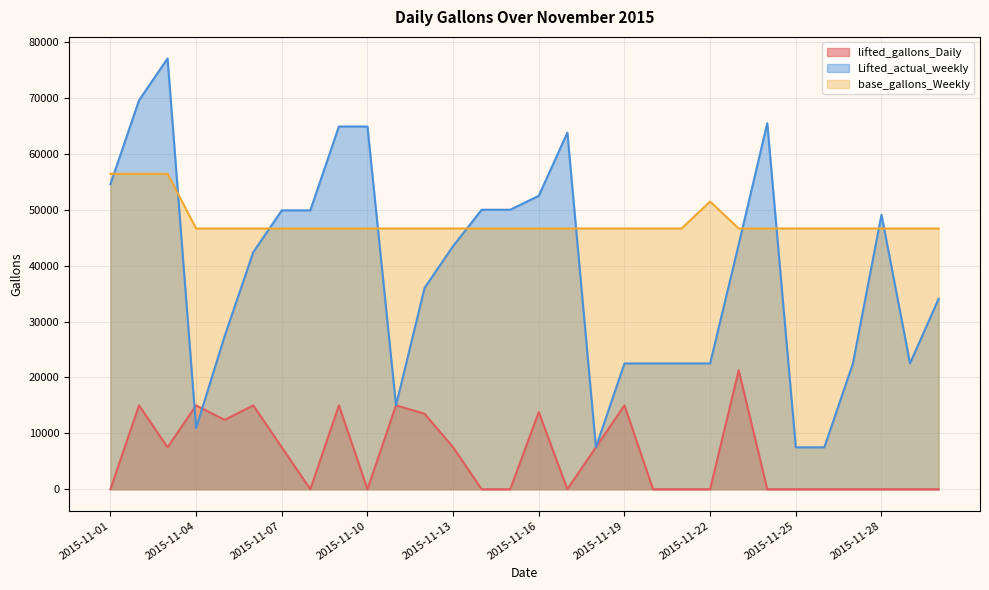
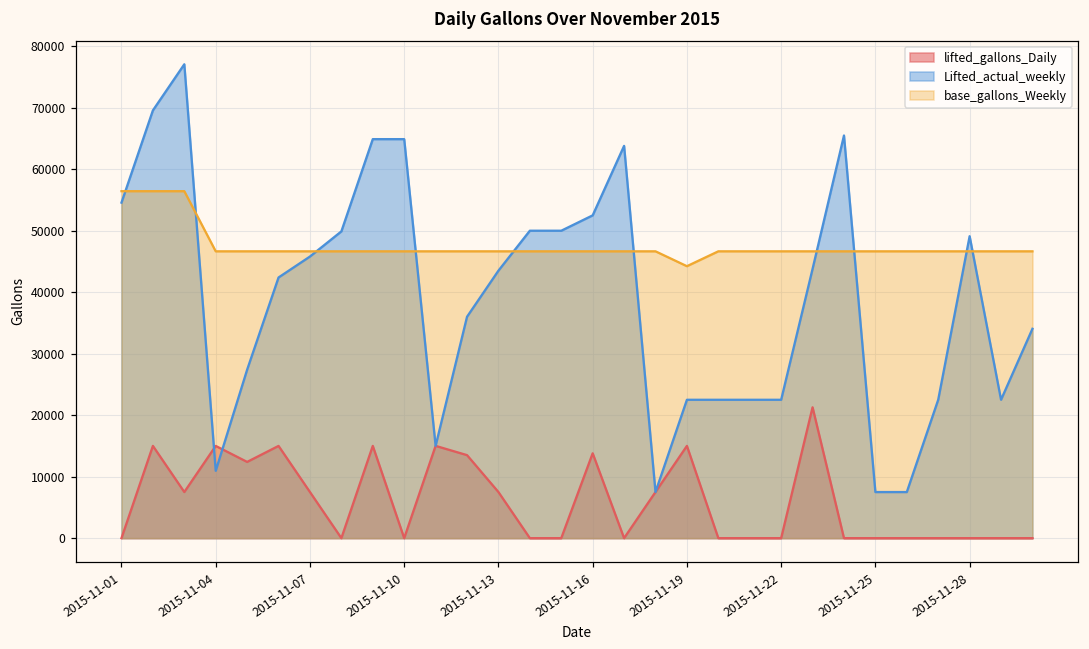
  {
    "lifted_gallons_Daily": {
      "2015-11-01": 0,
      "2015-11-04": 15000,
      "2015-11-07": 8000,
      "2015-11-10": 0,
      "2015-11-13": 8000,
      "2015-11-16": 14000,
      "2015-11-19": 15000,
      "2015-11-22": 0,
      "2015-11-25": 0,
      "2015-11-28": 0
    },
    "Lifted_actual_weekly": {
      "2015-11-01": 55000,
      "2015-11-04": 11000,
-     "2015-11-07": 50000,
+     "2015-11-07": 46000,
      "2015-11-10": 65000,
      "2015-11-13": 44000,
      "2015-11-16": 53000,
      "2015-11-19": 23000,
      "2015-11-22": 23000,
      "2015-11-25": 7000,
      "2015-11-28": 49000
    },
    "base_gallons_Weekly": {
      "2015-11-01": 56000,
      "2015-11-04": 47000,
      "2015-11-07": 47000,
      "2015-11-10": 47000,
      "2015-11-13": 47000,
      "2015-11-16": 47000,
-     "2015-11-19": 47000,
-     "2015-11-22": 51000,
+     "2015-11-19": 44000,
+     "2015-11-22": 47000,
      "2015-11-25": 47000,
      "2015-11-28": 47000
    }
  }
